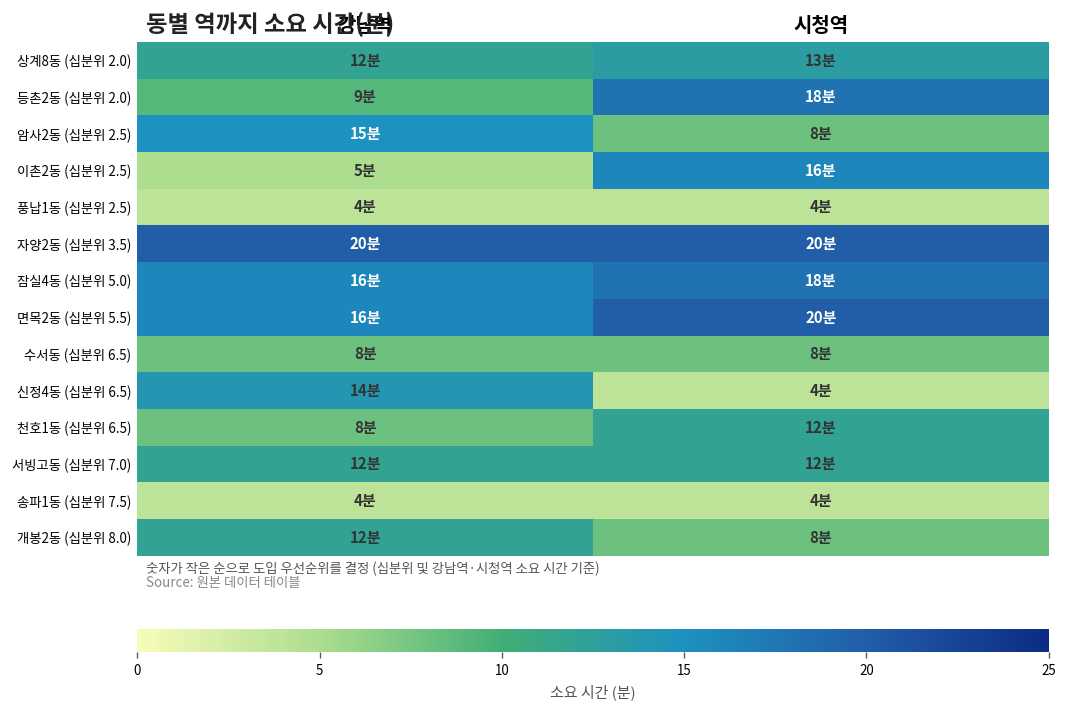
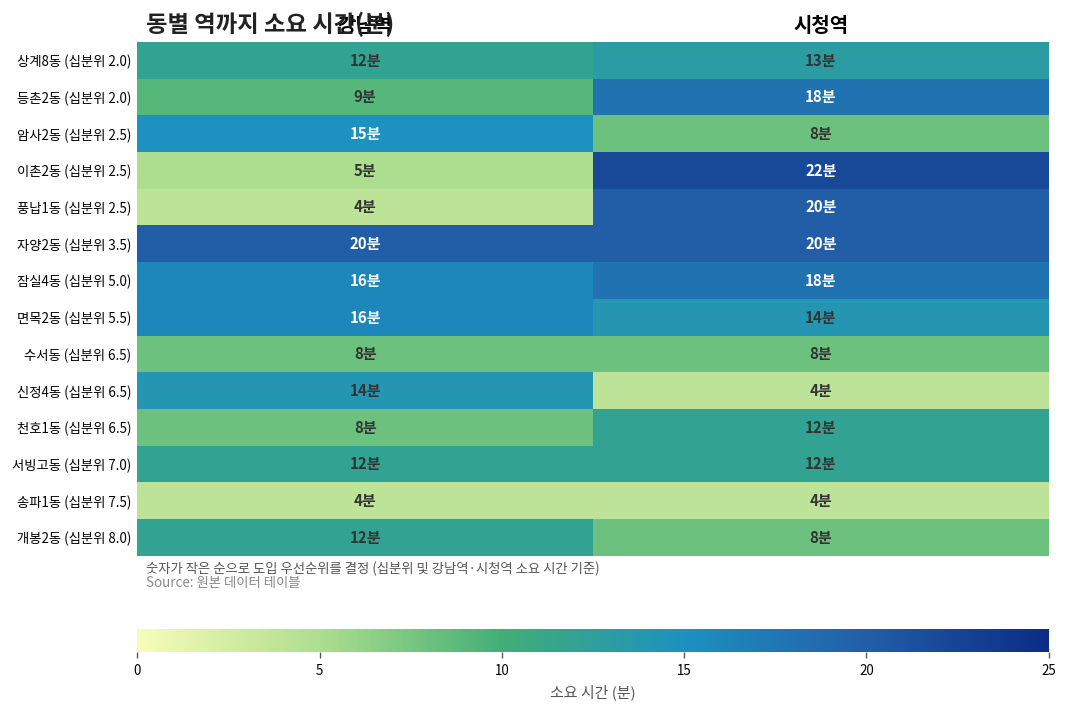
  {
    "상계8동 (십분위 2.0)": {
      "강남역": "12분",
      "시청역": "13분"
    },
    "등촌2동 (십분위 2.0)": {
      "강남역": "9분",
      "시청역": "18분"
    },
    "암사2동 (십분위 2.5)": {
      "강남역": "15분",
      "시청역": "8분"
    },
    "이촌2동 (십분위 2.5)": {
      "강남역": "5분",
-     "시청역": "16분"
+     "시청역": "22분"
    },
    "풍납1동 (십분위 2.5)": {
      "강남역": "4분",
-     "시청역": "4분"
+     "시청역": "20분"
    },
    "자양2동 (십분위 3.5)": {
      "강남역": "20분",
      "시청역": "20분"
    },
    "잠실4동 (십분위 5.0)": {
      "강남역": "16분",
      "시청역": "18분"
    },
    "면목2동 (십분위 5.5)": {
      "강남역": "16분",
-     "시청역": "20분"
+     "시청역": "14분"
    },
    "수서동 (십분위 6.5)": {
      "강남역": "8분",
      "시청역": "8분"
    },
    "신정4동 (십분위 6.5)": {
      "강남역": "14분",
      "시청역": "4분"
    },
    "천호1동 (십분위 6.5)": {
      "강남역": "8분",
      "시청역": "12분"
    },
    "서빙고동 (십분위 7.0)": {
      "강남역": "12분",
      "시청역": "12분"
    },
    "송파1동 (십분위 7.5)": {
      "강남역": "4분",
      "시청역": "4분"
    },
    "개봉2동 (십분위 8.0)": {
      "강남역": "12분",
      "시청역": "8분"
    }
  }
